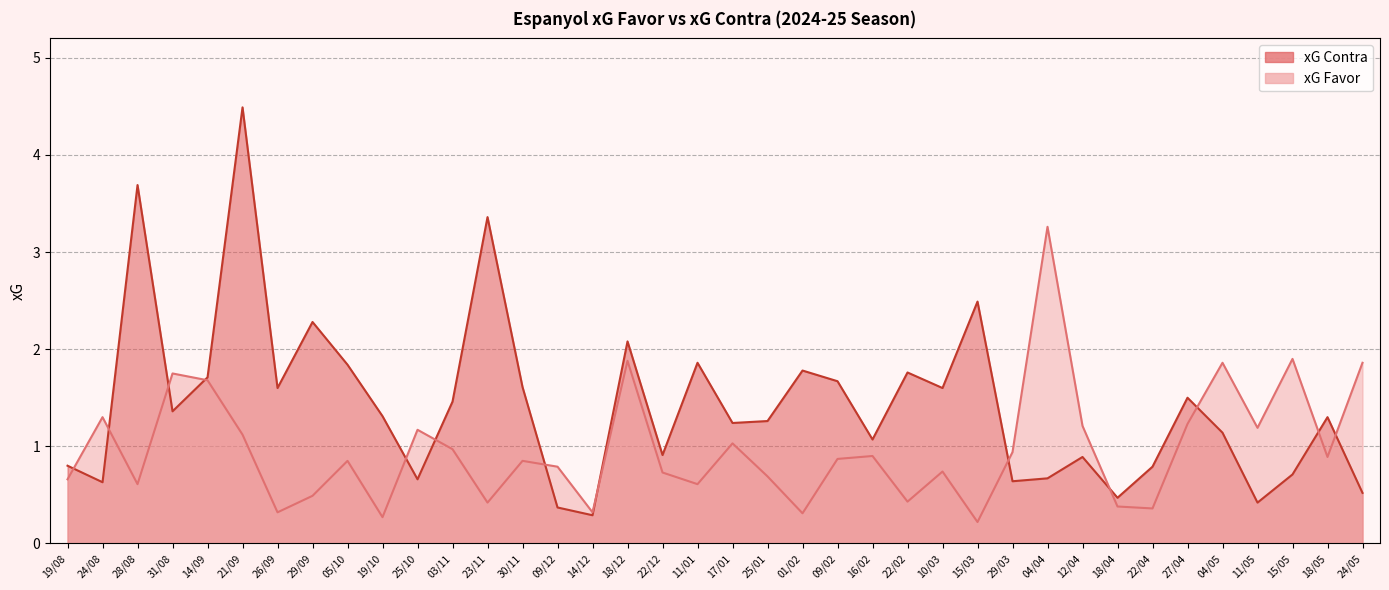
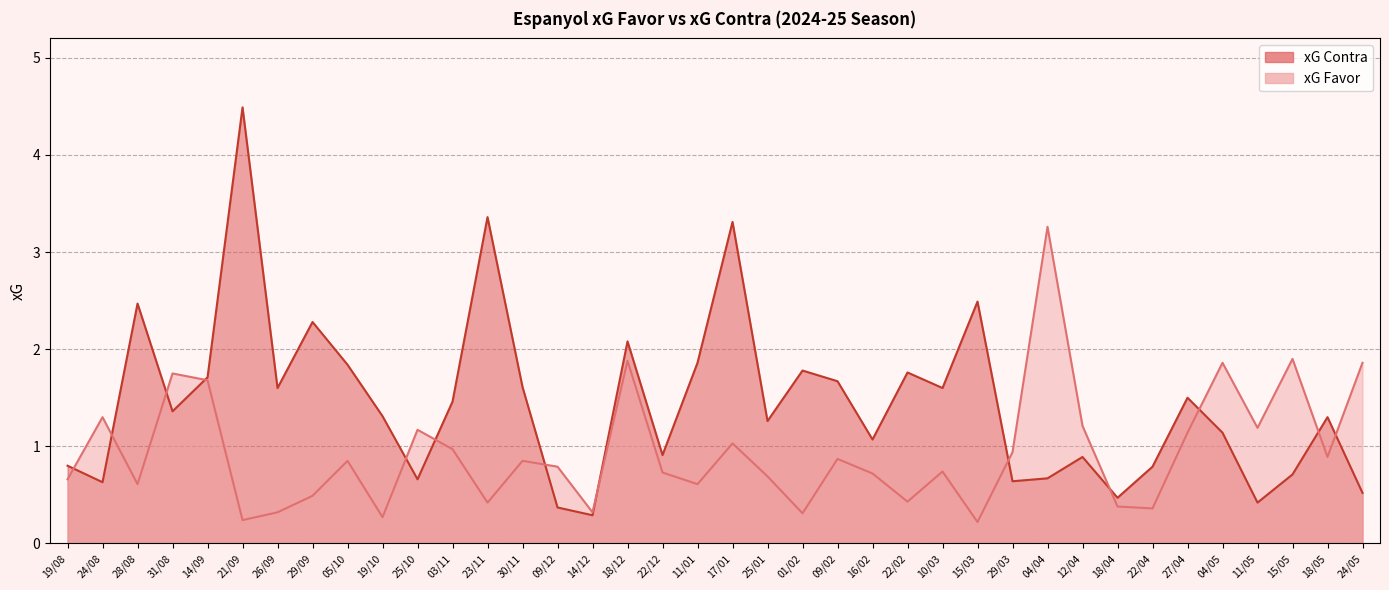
  {
    "xG Contra": {
      "19/08": 0.8,
      "24/08": 0.6,
-     "28/08": 3.7,
+     "28/08": 2.5,
      "31/08": 1.4,
      "14/09": 1.7,
      "21/09": 4.5,
      "26/09": 1.6,
      "29/09": 2.3,
      "05/10": 1.8,
      "19/10": 1.3,
      "25/10": 0.7,
      "03/11": 1.5,
      "23/11": 3.4,
      "30/11": 1.6,
      "09/12": 0.4,
      "14/12": 0.3,
      "18/12": 2.1,
      "22/12": 0.9,
      "11/01": 1.9,
-     "17/01": 1.2,
+     "17/01": 3.3,
      "25/01": 1.3,
      "01/02": 1.8,
      "09/02": 1.7,
      "16/02": 1.1,
      "22/02": 1.8,
      "10/03": 1.6,
      "15/03": 2.5,
      "29/03": 0.6,
      "04/04": 0.7,
      "12/04": 0.9,
      "18/04": 0.5,
      "22/04": 0.8,
      "27/04": 1.5,
      "04/05": 1.1,
      "11/05": 0.4,
      "15/05": 0.7,
      "18/05": 1.3,
      "24/05": 0.5
    },
    "xG Favor": {
      "19/08": 0.7,
      "24/08": 1.3,
      "28/08": 0.6,
      "31/08": 1.8,
      "14/09": 1.7,
-     "21/09": 1.1,
+     "21/09": 0.2,
      "26/09": 0.3,
      "29/09": 0.5,
      "05/10": 0.9,
      "19/10": 0.3,
      "25/10": 1.2,
      "03/11": 1.0,
      "23/11": 0.4,
      "30/11": 0.9,
      "09/12": 0.8,
      "14/12": 0.3,
      "18/12": 1.9,
      "22/12": 0.7,
      "11/01": 0.6,
      "17/01": 1.0,
      "25/01": 0.7,
      "01/02": 0.3,
      "09/02": 0.9,
-     "16/02": 0.9,
+     "16/02": 0.7,
      "22/02": 0.4,
      "10/03": 0.7,
      "15/03": 0.2,
      "29/03": 0.9,
      "04/04": 3.3,
      "12/04": 1.2,
      "18/04": 0.4,
      "22/04": 0.4,
-     "27/04": 1.2,
+     "27/04": 1.1,
      "04/05": 1.9,
      "11/05": 1.2,
      "15/05": 1.9,
      "18/05": 0.9,
      "24/05": 1.9
    }
  }
